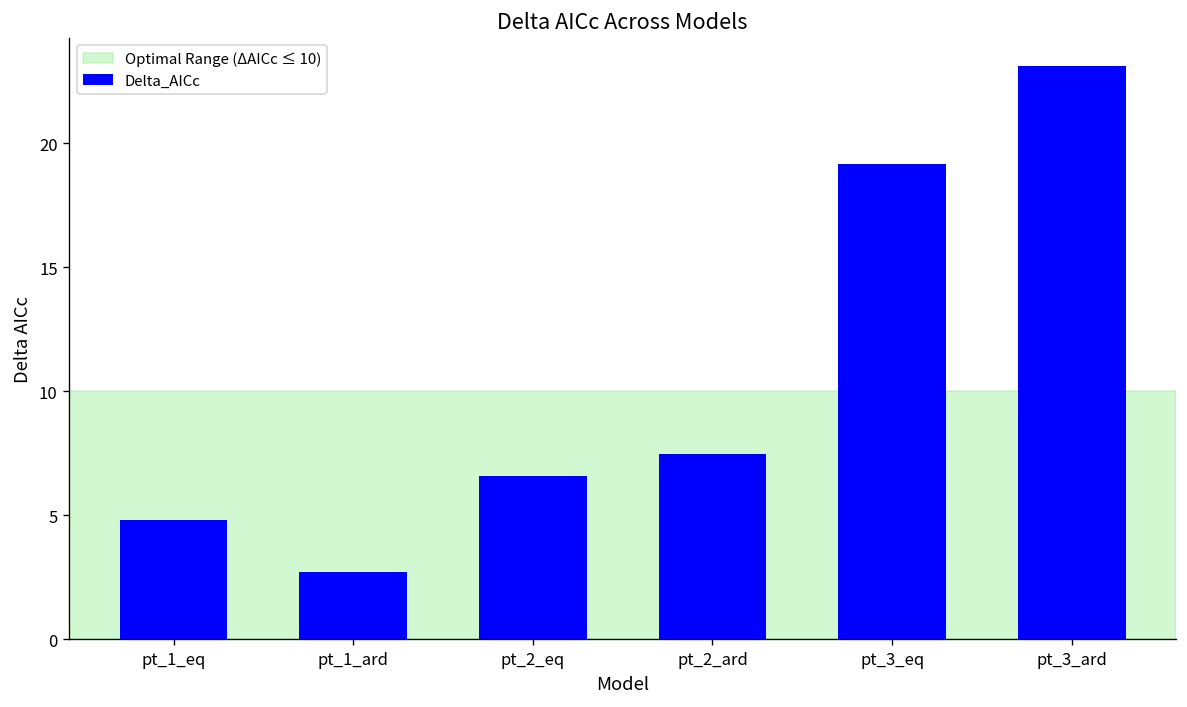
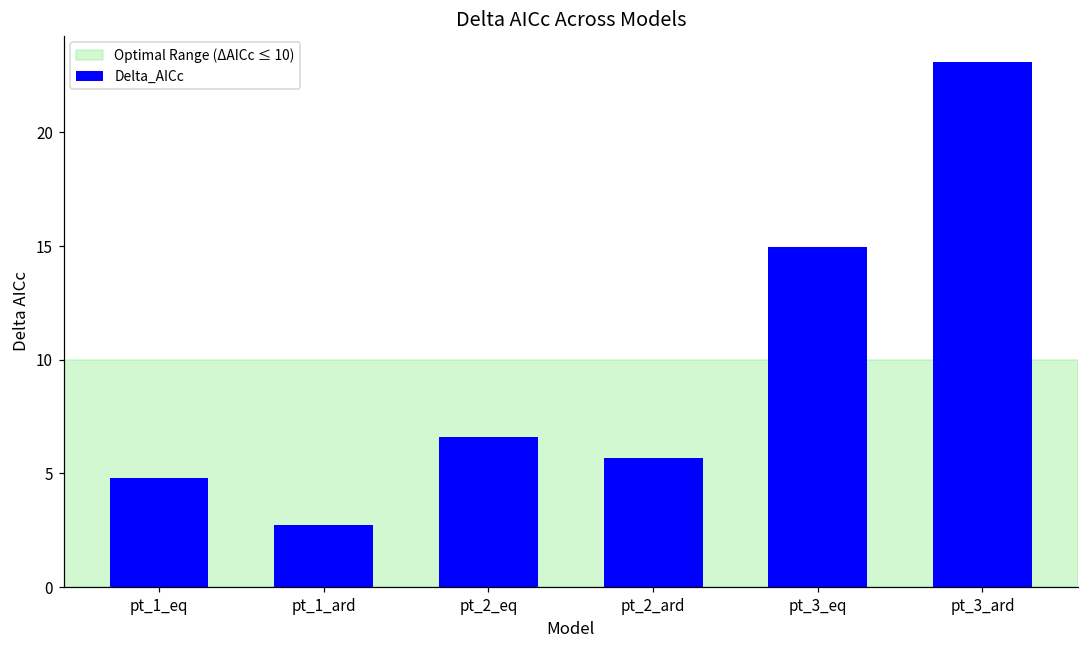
  {
    "pt_1_eq": 4.8,
    "pt_1_ard": 2.7,
    "pt_2_eq": 6.6,
-   "pt_2_ard": 7.5,
-   "pt_3_eq": 19.2,
+   "pt_2_ard": 5.7,
+   "pt_3_eq": 15.0,
    "pt_3_ard": 23.1
  }
